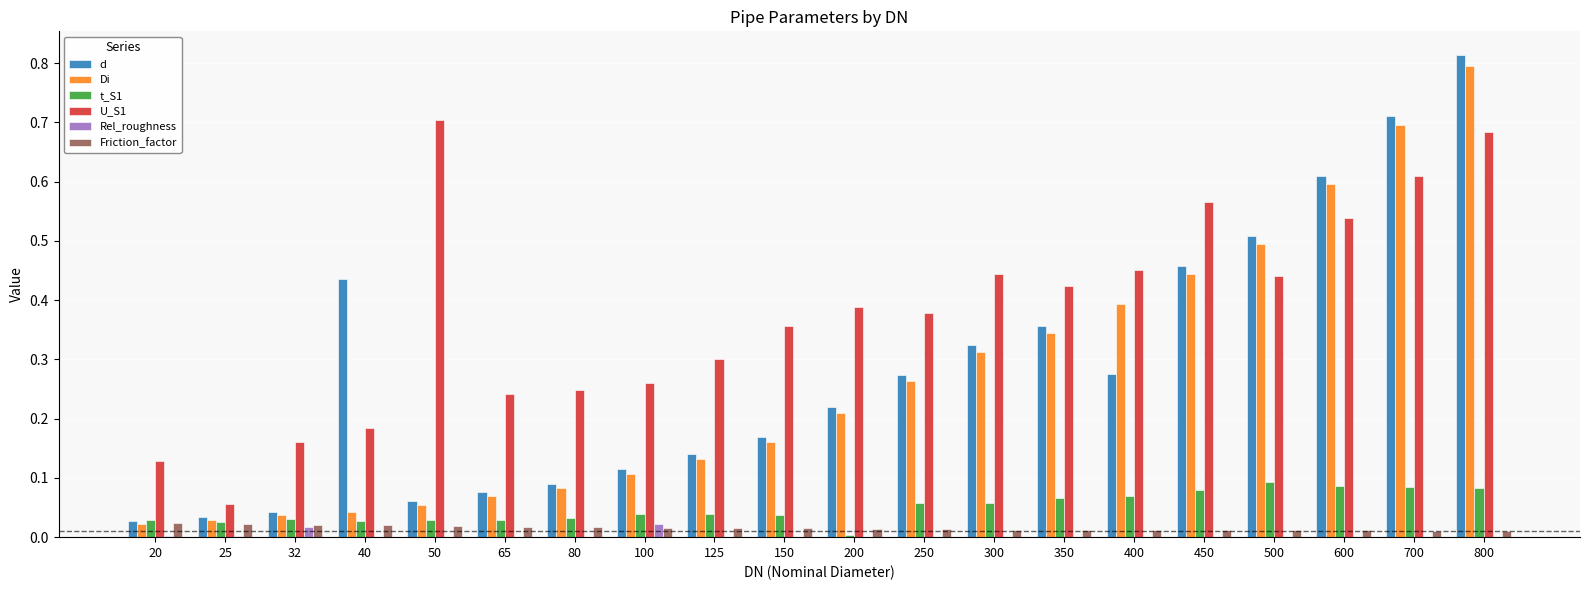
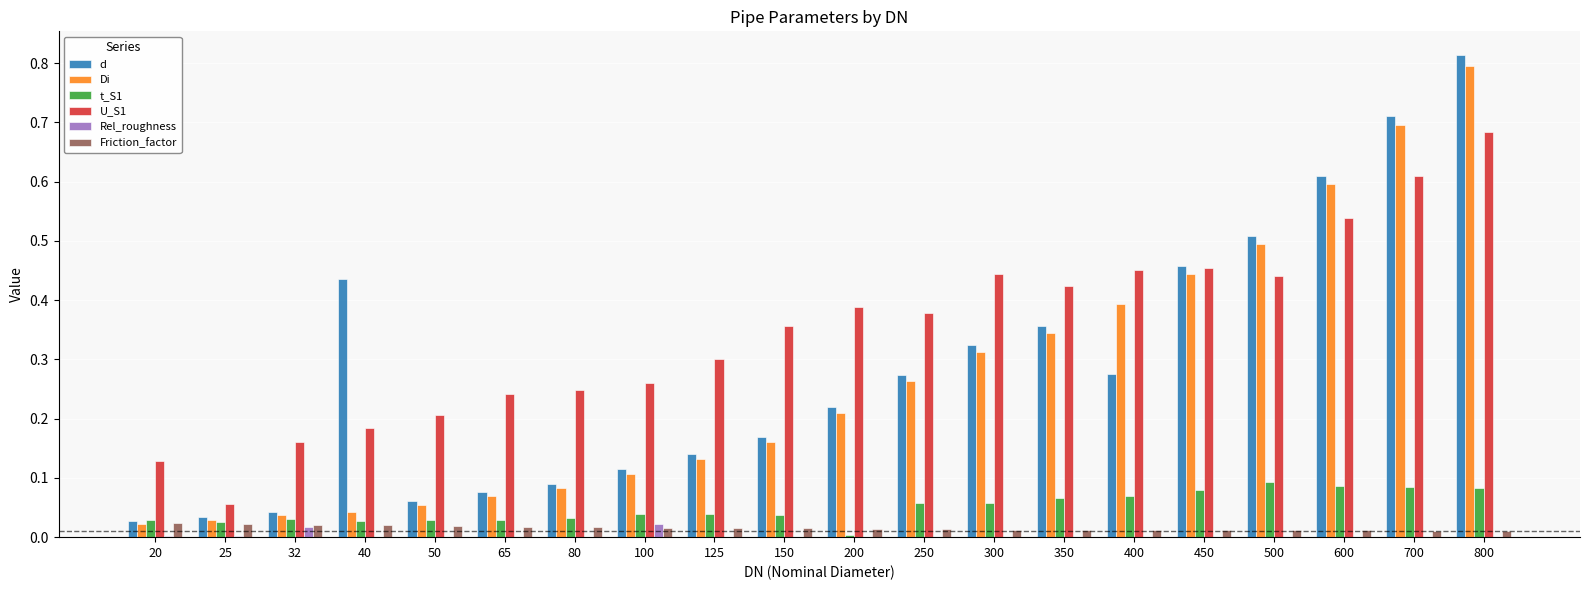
  {
    "d": {
      "20": 0.03,
      "25": 0.03,
      "32": 0.04,
      "40": 0.44,
      "50": 0.06,
      "65": 0.08,
      "80": 0.09,
      "100": 0.11,
      "125": 0.14,
      "150": 0.17,
      "200": 0.22,
      "250": 0.27,
      "300": 0.32,
      "350": 0.36,
      "400": 0.28,
      "450": 0.46,
      "500": 0.51,
      "600": 0.61,
      "700": 0.71,
      "800": 0.81
    },
    "Di": {
      "20": 0.02,
      "25": 0.03,
      "32": 0.04,
      "40": 0.04,
      "50": 0.05,
      "65": 0.07,
      "80": 0.08,
      "100": 0.11,
      "125": 0.13,
      "150": 0.16,
      "200": 0.21,
      "250": 0.26,
      "300": 0.31,
      "350": 0.34,
      "400": 0.39,
      "450": 0.44,
      "500": 0.50,
      "600": 0.60,
      "700": 0.70,
      "800": 0.80
    },
    "t_S1": {
      "20": 0.03,
      "25": 0.03,
      "32": 0.03,
      "40": 0.03,
      "50": 0.03,
      "65": 0.03,
      "80": 0.03,
      "100": 0.04,
      "125": 0.04,
      "150": 0.04,
      "250": 0.06,
      "300": 0.06,
      "350": 0.07,
      "400": 0.07,
      "450": 0.08,
      "500": 0.09,
      "600": 0.09,
      "700": 0.08,
      "800": 0.08
    },
    "U_S1": {
      "20": 0.13,
      "25": 0.06,
      "32": 0.16,
      "40": 0.18,
-     "50": 0.70,
+     "50": 0.21,
      "65": 0.24,
      "80": 0.25,
      "100": 0.26,
      "125": 0.30,
      "150": 0.36,
      "200": 0.39,
      "250": 0.38,
      "300": 0.44,
      "350": 0.42,
      "400": 0.45,
-     "450": 0.57,
+     "450": 0.45,
      "500": 0.44,
      "600": 0.54,
      "700": 0.61,
      "800": 0.68
    },
    "Rel_roughness": {
      "32": 0.02,
      "100": 0.02
    },
    "Friction_factor": {
      "20": 0.02,
      "25": 0.02,
      "32": 0.02,
      "40": 0.02,
      "50": 0.02,
      "65": 0.02,
      "80": 0.02,
      "100": 0.02,
      "125": 0.02,
      "150": 0.01,
      "200": 0.01,
      "250": 0.01,
      "300": 0.01,
      "350": 0.01,
      "400": 0.01,
      "450": 0.01,
      "500": 0.01,
      "600": 0.01,
      "700": 0.01,
      "800": 0.01
    }
  }
